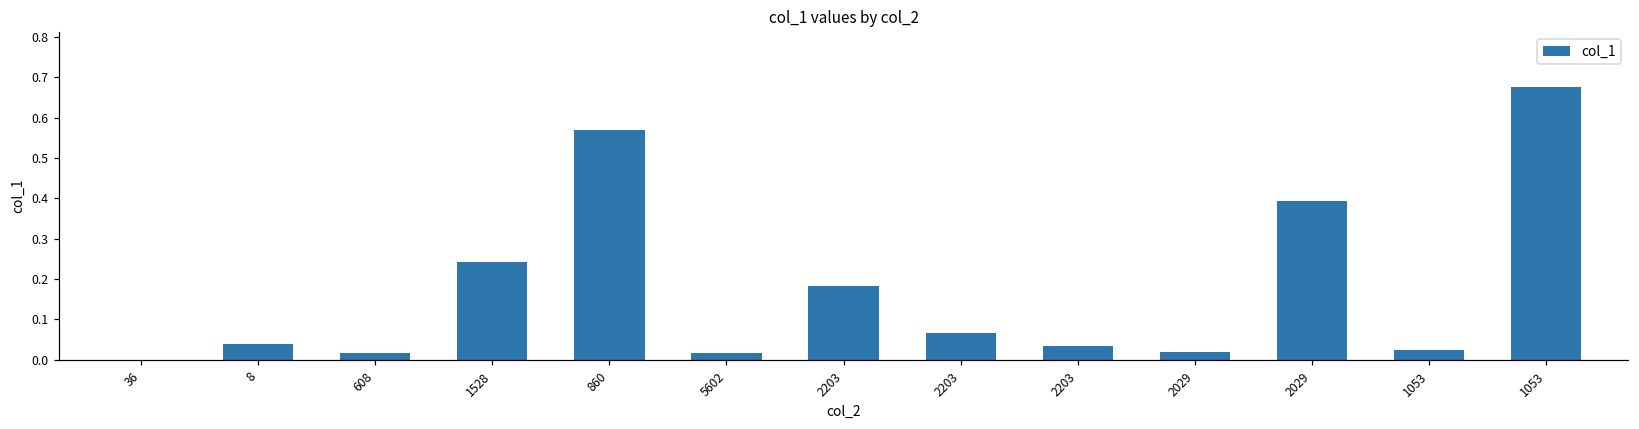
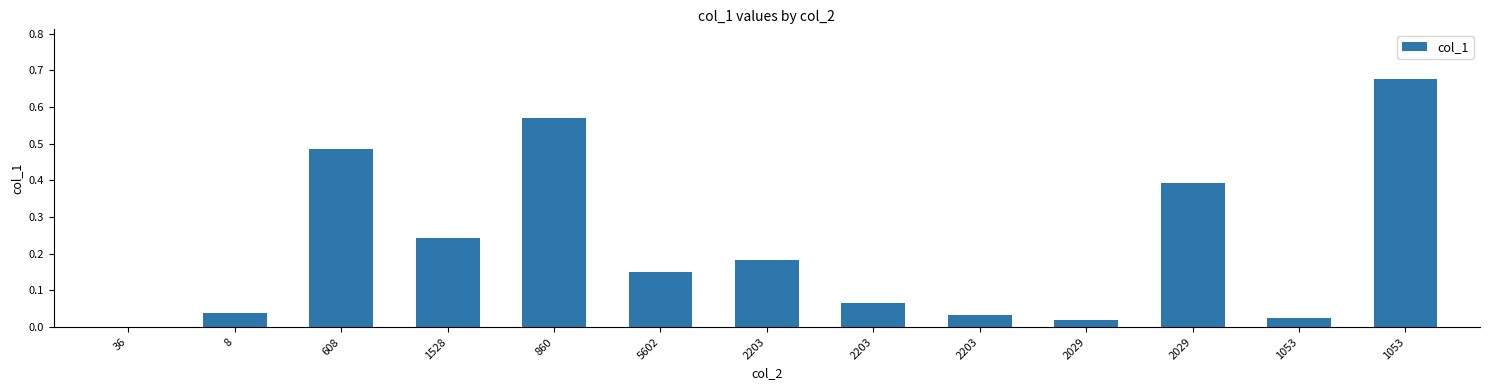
  {
    "36": 0.00,
    "8": 0.04,
-   "608": 0.02,
+   "608": 0.48,
    "1528": 0.24,
    "860": 0.57,
-   "5602": 0.02
+   "5602": 0.15
  }
